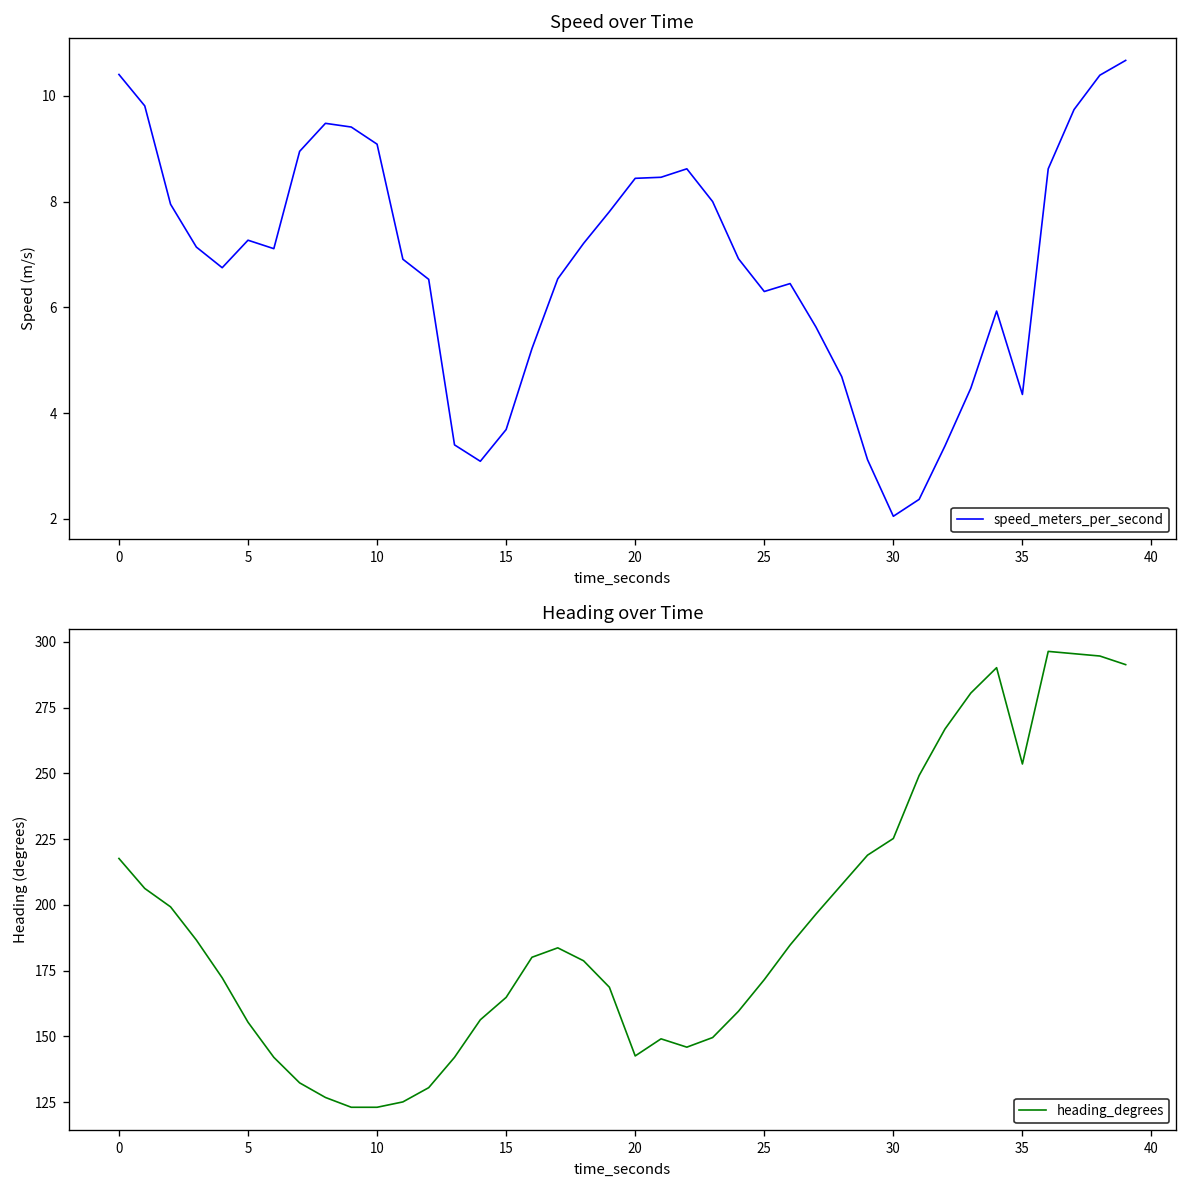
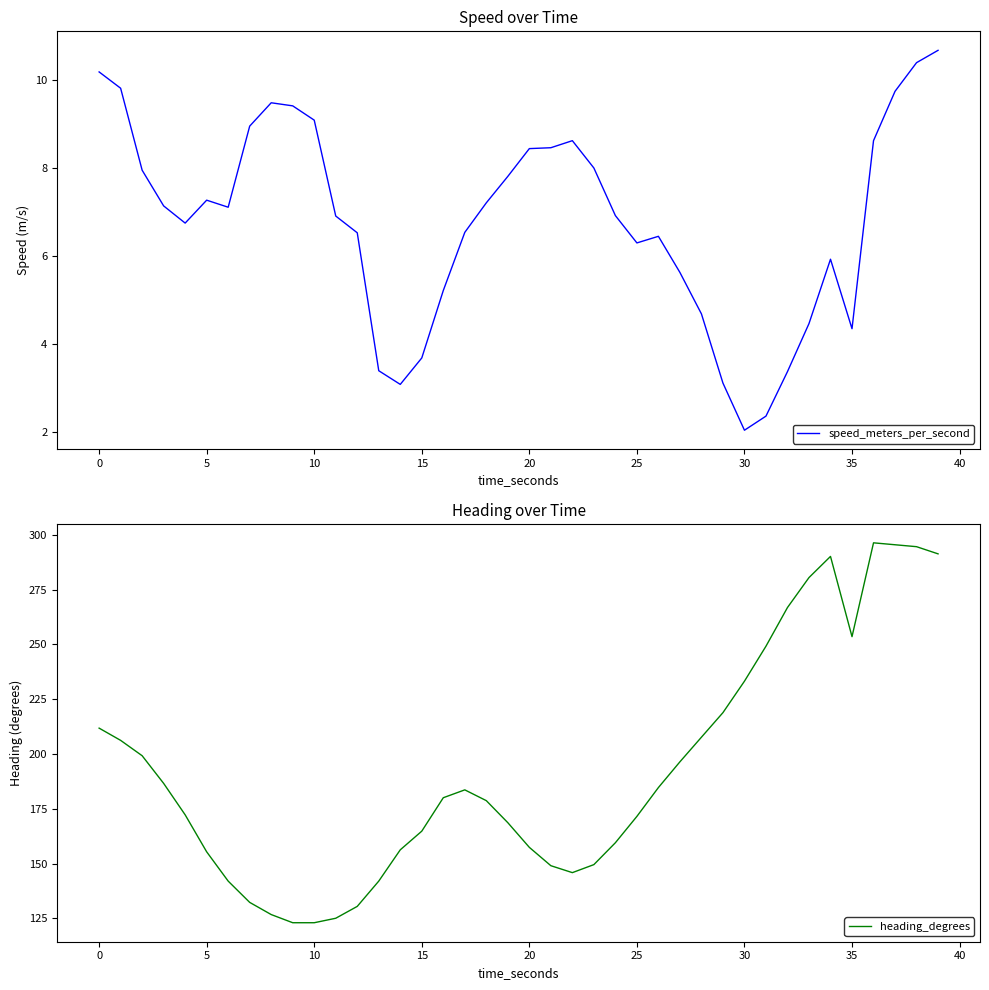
  {
    "Speed over Time": {
-     "0": 10.4,
+     "0": 10.2,
      "5": 7.3,
      "10": 9.1,
      "15": 3.7,
      "20": 8.4,
      "25": 6.3,
      "30": 2.0,
      "35": 4.4
    },
    "Heading over Time": {
-     "0": 218,
+     "0": 212,
      "5": 155,
      "10": 123,
      "15": 165,
-     "20": 143,
+     "20": 157,
      "25": 172,
-     "30": 225,
+     "30": 233,
      "35": 254
    }
  }
